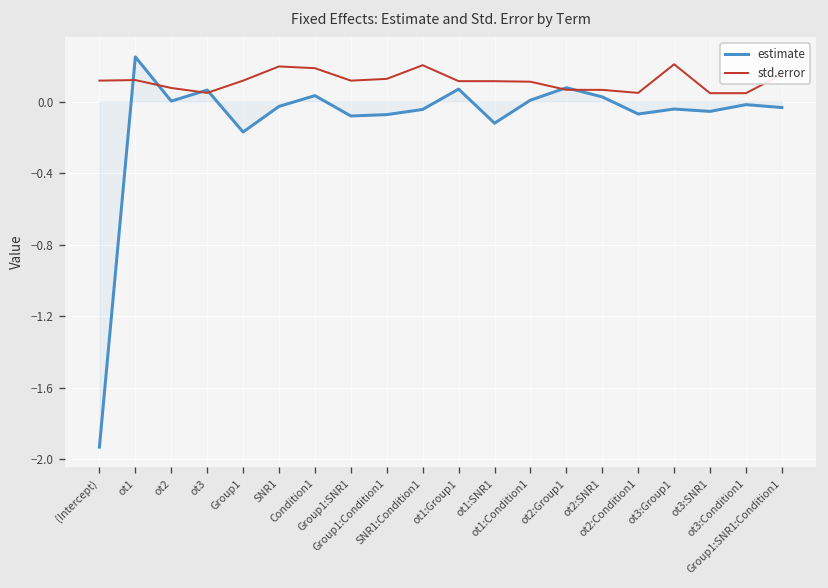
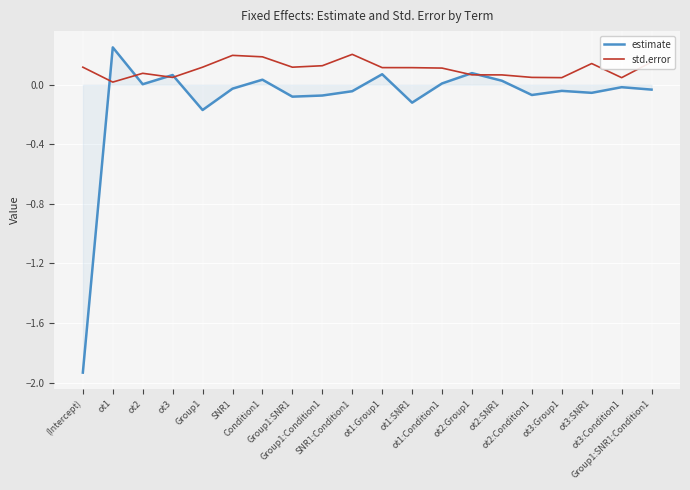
  {
    "std.error": {
      "(Intercept)": 0.12,
-     "ot1": 0.12,
+     "ot1": 0.02,
      "ot2": 0.08,
      "Group1": 0.12,
      "SNR1": 0.20,
      "Condition1": 0.19,
      "Group1:SNR1": 0.12,
      "Group1:Condition1": 0.13,
      "SNR1:Condition1": 0.20,
      "ot1:Group1": 0.12,
      "ot1:SNR1": 0.11,
      "ot1:Condition1": 0.11,
      "ot2:SNR1": 0.07,
      "ot2:Condition1": 0.05,
-     "ot3:Group1": 0.21,
-     "ot3:SNR1": 0.05,
+     "ot3:Group1": 0.05,
+     "ot3:SNR1": 0.14,
      "ot3:Condition1": 0.05
    }
  }
